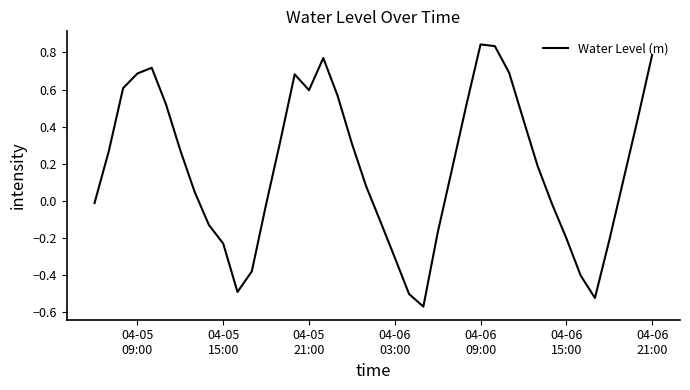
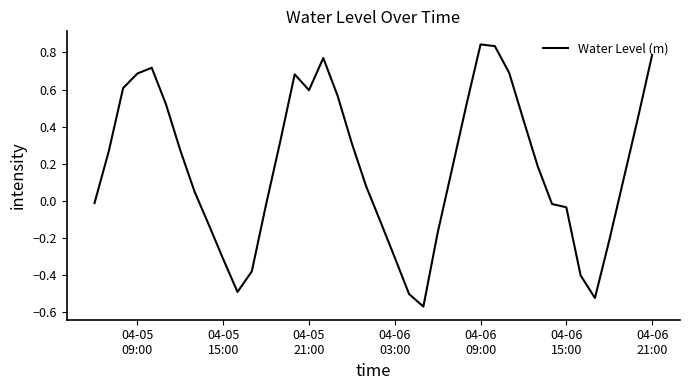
  {
    "04-05 09:00": 0.69,
-   "04-05 15:00": -0.23,
+   "04-05 15:00": -0.31,
    "04-05 21:00": 0.60,
    "04-06 03:00": -0.30,
    "04-06 09:00": 0.84,
-   "04-06 15:00": -0.20,
+   "04-06 15:00": -0.03,
    "04-06 21:00": 0.79
  }
